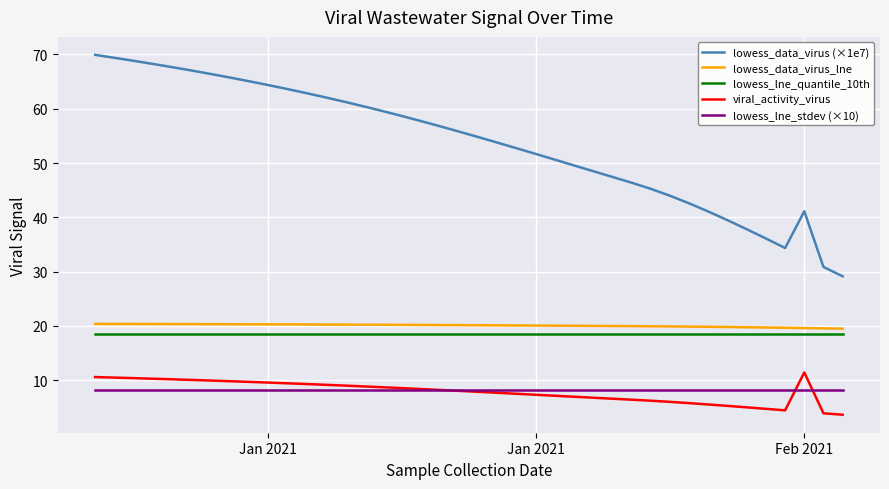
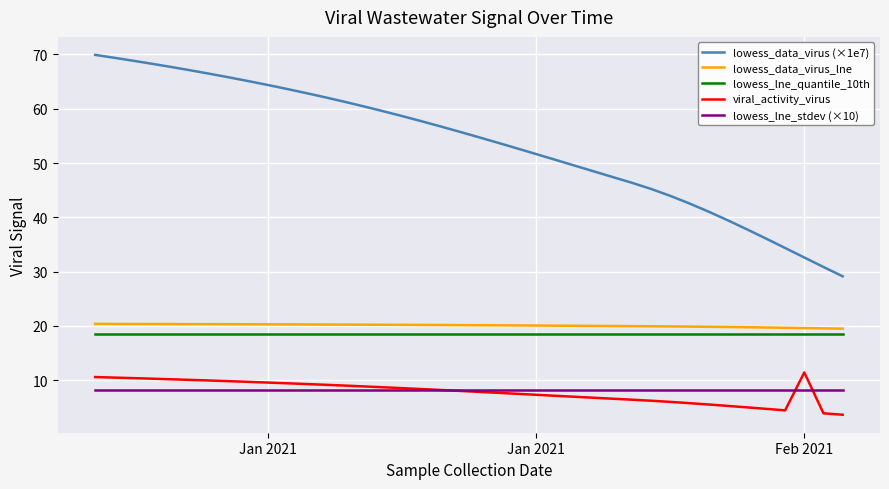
  {
    "lowess_data_virus (×1e7)": {
-     "Feb 2021": 41
+     "Feb 2021": 33
    },
    "lowess_data_virus_lne": {
      "Feb 2021": 20
    },
    "lowess_lne_quantile_10th": {
      "Feb 2021": 18
    },
    "viral_activity_virus": {
      "Feb 2021": 11
    },
    "lowess_lne_stdev (×10)": {
      "Feb 2021": 8
    }
  }
